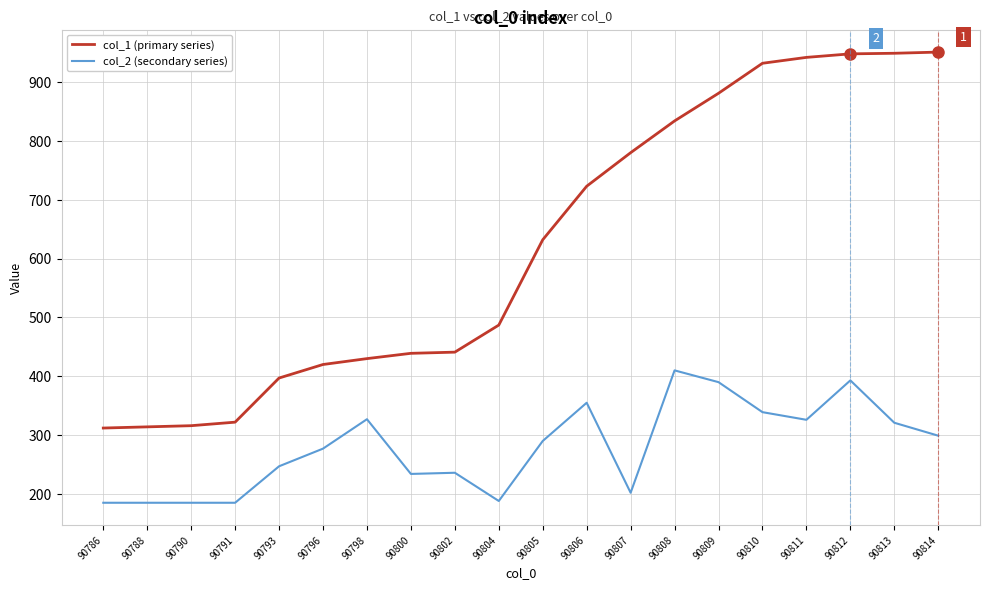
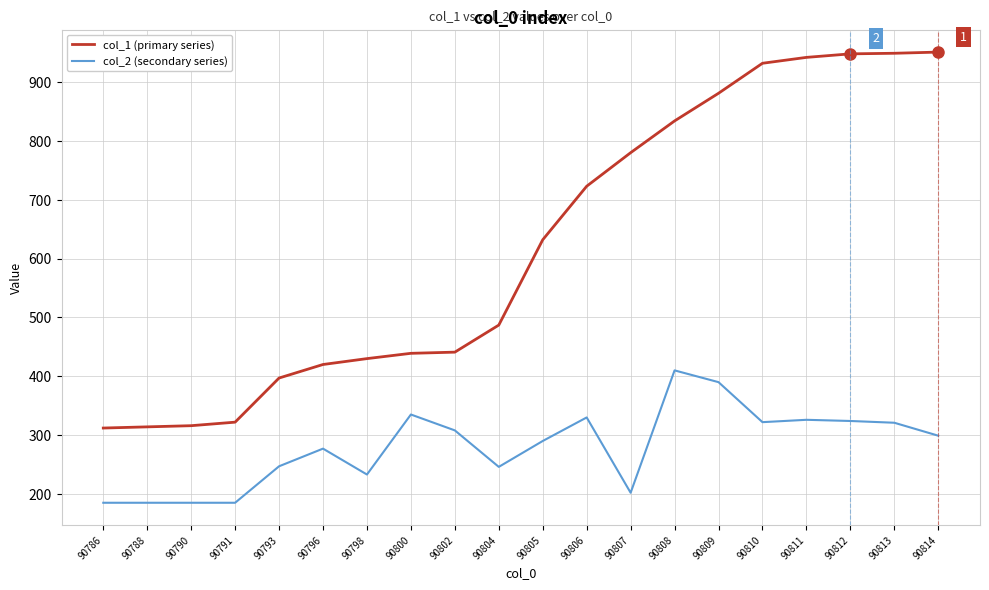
  {
    "col_2 (secondary series)": {
      "90786": 190,
      "90788": 190,
      "90790": 190,
      "90791": 190,
      "90793": 250,
      "90796": 280,
-     "90798": 330,
-     "90800": 230,
-     "90802": 240,
-     "90804": 190,
+     "90798": 230,
+     "90800": 340,
+     "90802": 310,
+     "90804": 250,
      "90805": 290,
-     "90806": 360,
+     "90806": 330,
      "90807": 200,
      "90808": 410,
      "90809": 390,
-     "90810": 340,
+     "90810": 320,
      "90811": 330,
-     "90812": 390,
+     "90812": 320,
      "90813": 320,
      "90814": 300
    }
  }
